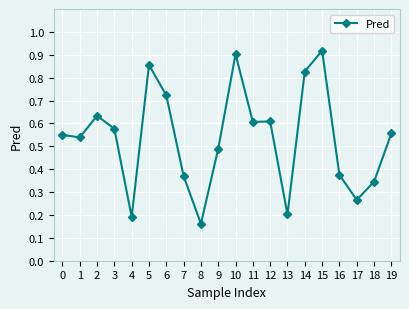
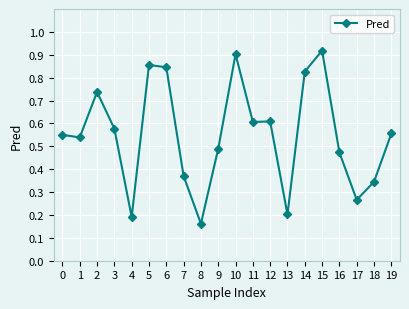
  {
    "0": 0.55,
    "1": 0.54,
-   "2": 0.63,
+   "2": 0.74,
    "3": 0.58,
    "4": 0.19,
    "5": 0.86,
-   "6": 0.72,
+   "6": 0.85,
    "7": 0.37,
    "8": 0.16,
    "9": 0.49,
    "10": 0.90,
    "11": 0.61,
    "12": 0.61,
    "13": 0.20,
    "14": 0.83,
    "15": 0.92,
-   "16": 0.38,
+   "16": 0.47,
    "17": 0.27,
    "18": 0.35,
    "19": 0.56
  }
